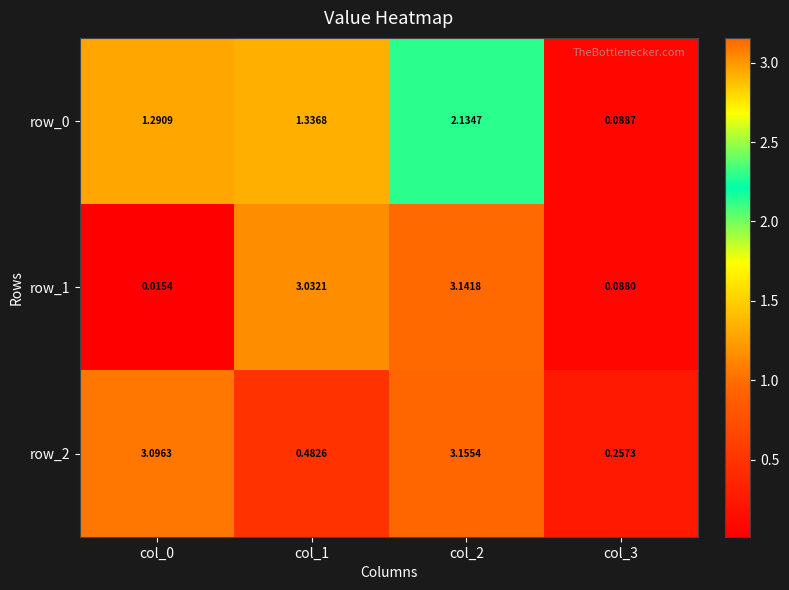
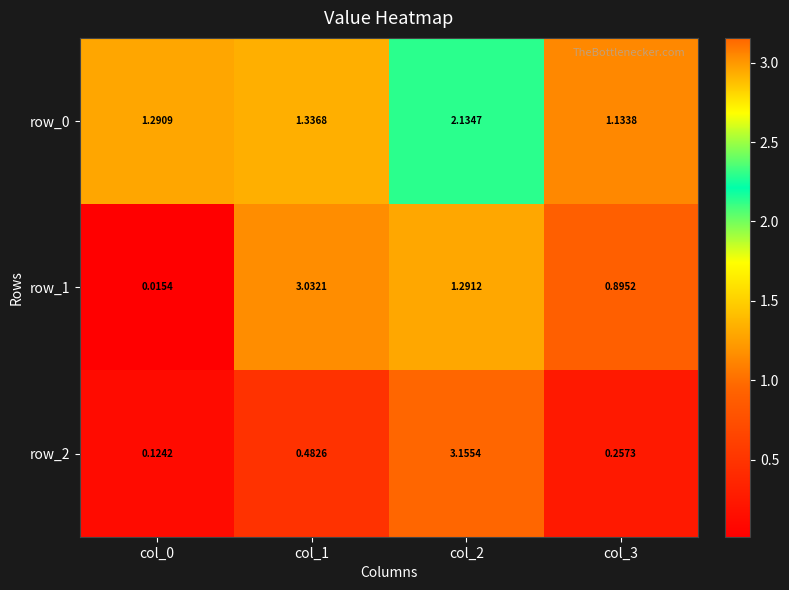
  {
    "row_0": {
      "col_0": 1.2909,
      "col_1": 1.3368,
      "col_2": 2.1347,
-     "col_3": 0.0887
+     "col_3": 1.1338
    },
    "row_1": {
      "col_0": 0.0154,
      "col_1": 3.0321,
-     "col_2": 3.1418,
-     "col_3": 0.0880
+     "col_2": 1.2912,
+     "col_3": 0.8952
    },
    "row_2": {
-     "col_0": 3.0963,
+     "col_0": 0.1242,
      "col_1": 0.4826,
      "col_2": 3.1554,
      "col_3": 0.2573
    }
  }
